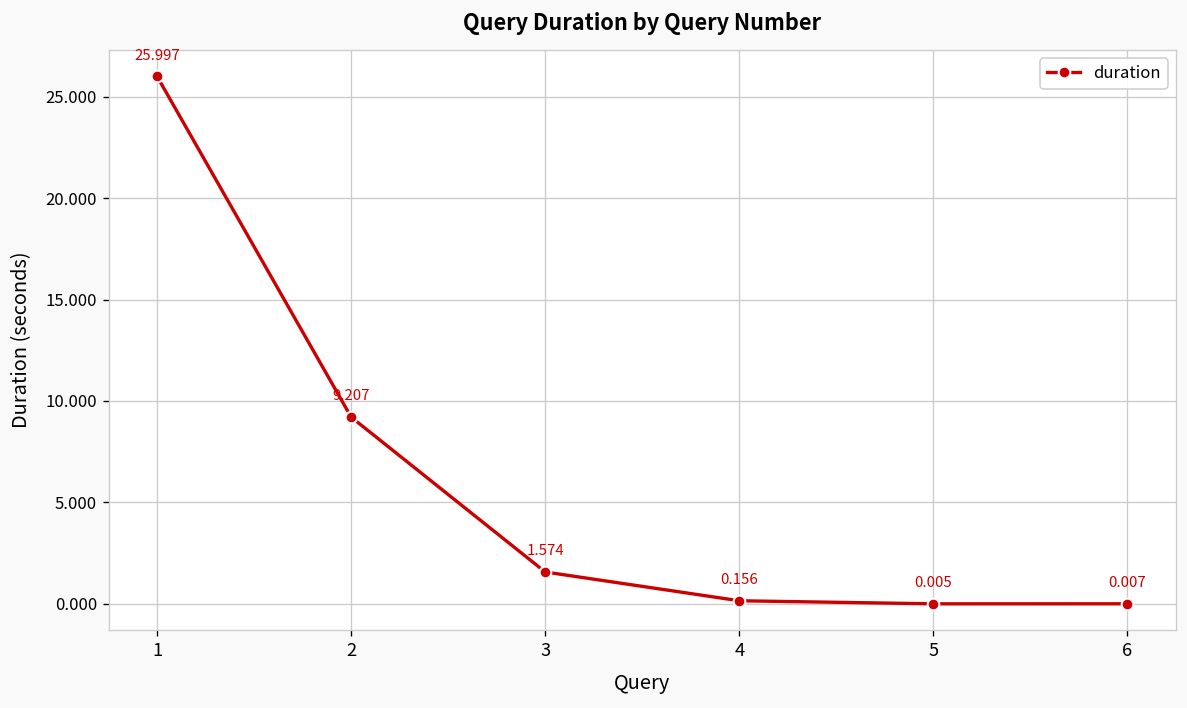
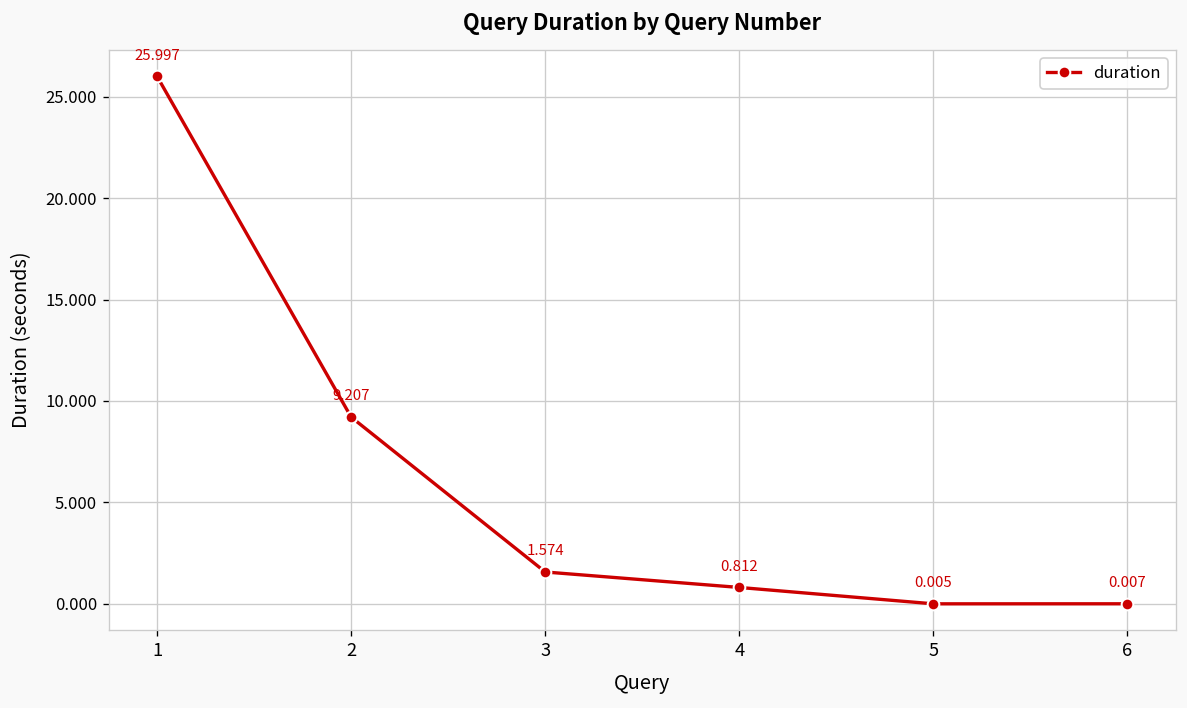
  {
    "1": 25.997,
    "2": 9.207,
    "3": 1.574,
-   "4": 0.156,
+   "4": 0.812,
    "5": 0.005,
    "6": 0.007
  }
